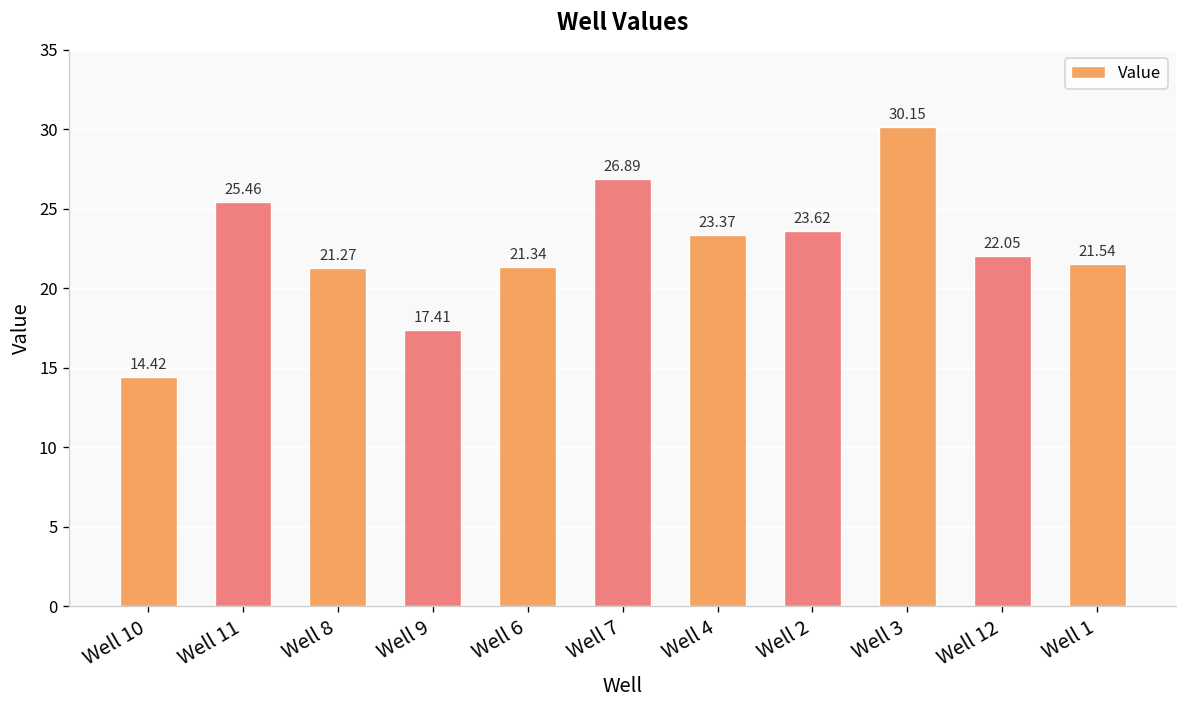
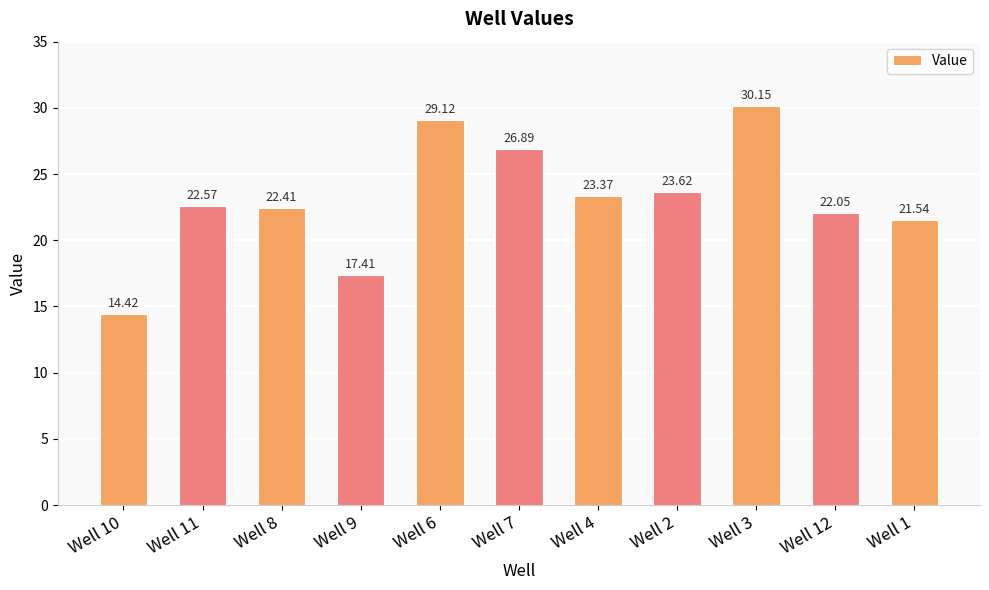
  {
    "Well 10": 14.42,
-   "Well 11": 25.46,
-   "Well 8": 21.27,
+   "Well 11": 22.57,
+   "Well 8": 22.41,
    "Well 9": 17.41,
-   "Well 6": 21.34,
+   "Well 6": 29.12,
    "Well 7": 26.89,
    "Well 4": 23.37,
    "Well 2": 23.62,
    "Well 3": 30.15,
    "Well 12": 22.05,
    "Well 1": 21.54
  }
